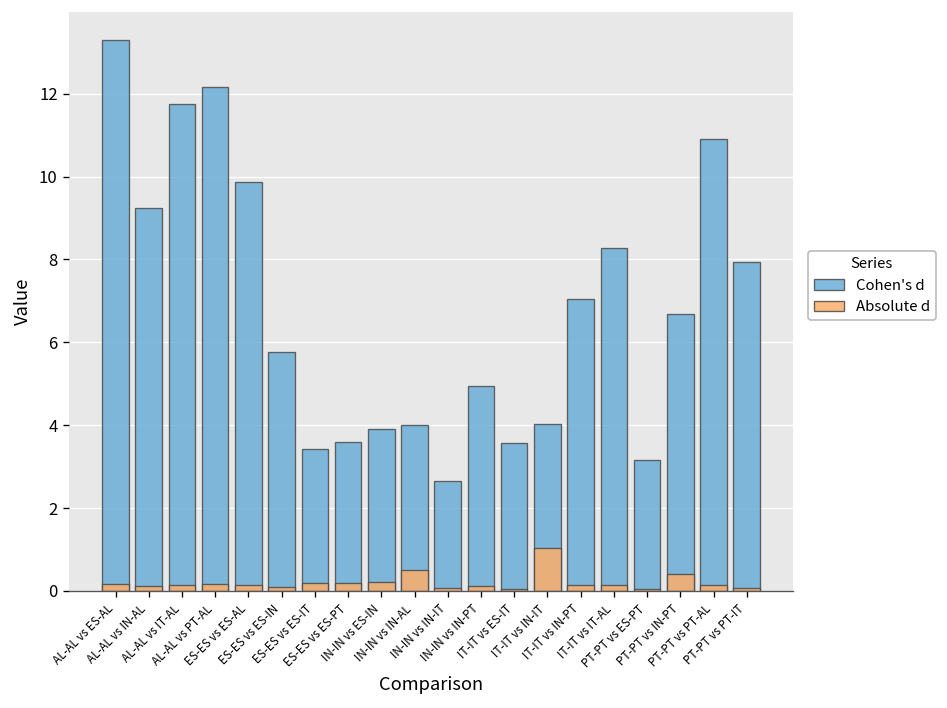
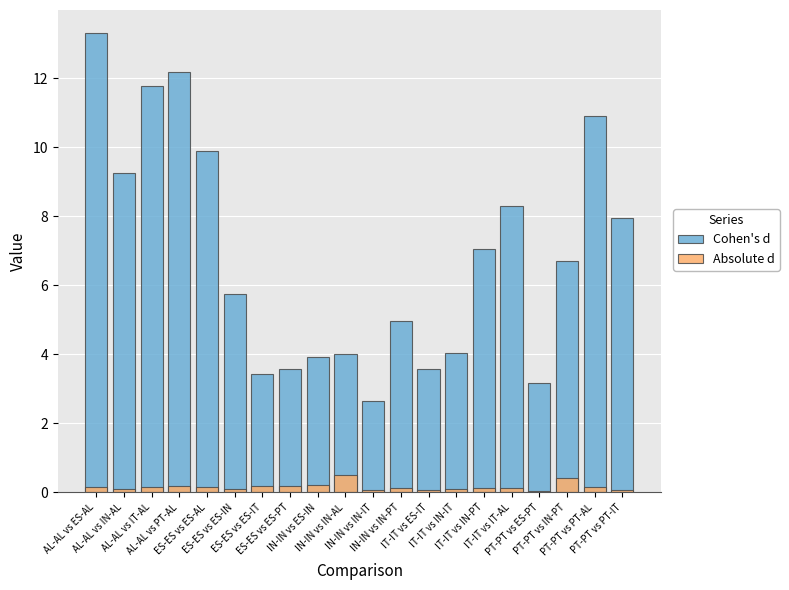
  {
    "Cohen's d": {
      "AL-AL vs ES-AL": 13.3,
      "AL-AL vs IN-AL": 9.3,
      "AL-AL vs IT-AL": 11.8,
      "AL-AL vs PT-AL": 12.2,
      "ES-ES vs ES-AL": 9.9,
      "ES-ES vs ES-IN": 5.8,
      "ES-ES vs ES-IT": 3.4,
      "ES-ES vs ES-PT": 3.6,
      "IN-IN vs ES-IN": 3.9,
      "IN-IN vs IN-AL": 4.0,
      "IN-IN vs IN-IT": 2.7,
      "IN-IN vs IN-PT": 5.0,
      "IT-IT vs ES-IT": 3.6,
      "IT-IT vs IN-IT": 4.0,
      "IT-IT vs IN-PT": 7.0,
      "IT-IT vs IT-AL": 8.3,
      "PT-PT vs ES-PT": 3.2,
      "PT-PT vs IN-PT": 6.7,
      "PT-PT vs PT-AL": 10.9,
      "PT-PT vs PT-IT": 7.9
    },
    "Absolute d": {
-     "IT-IT vs IN-IT": 1.0
+     "IT-IT vs IN-IT": 0.1
    }
  }
